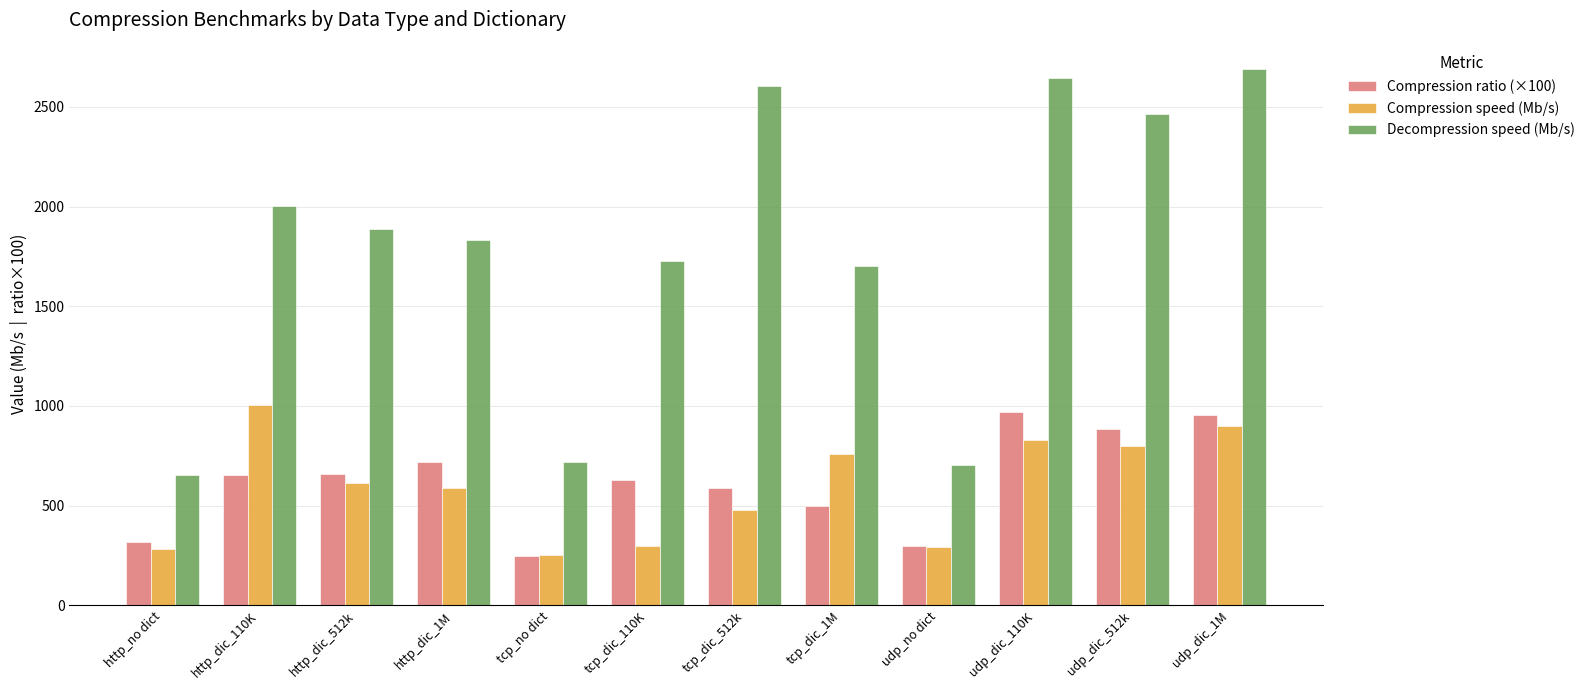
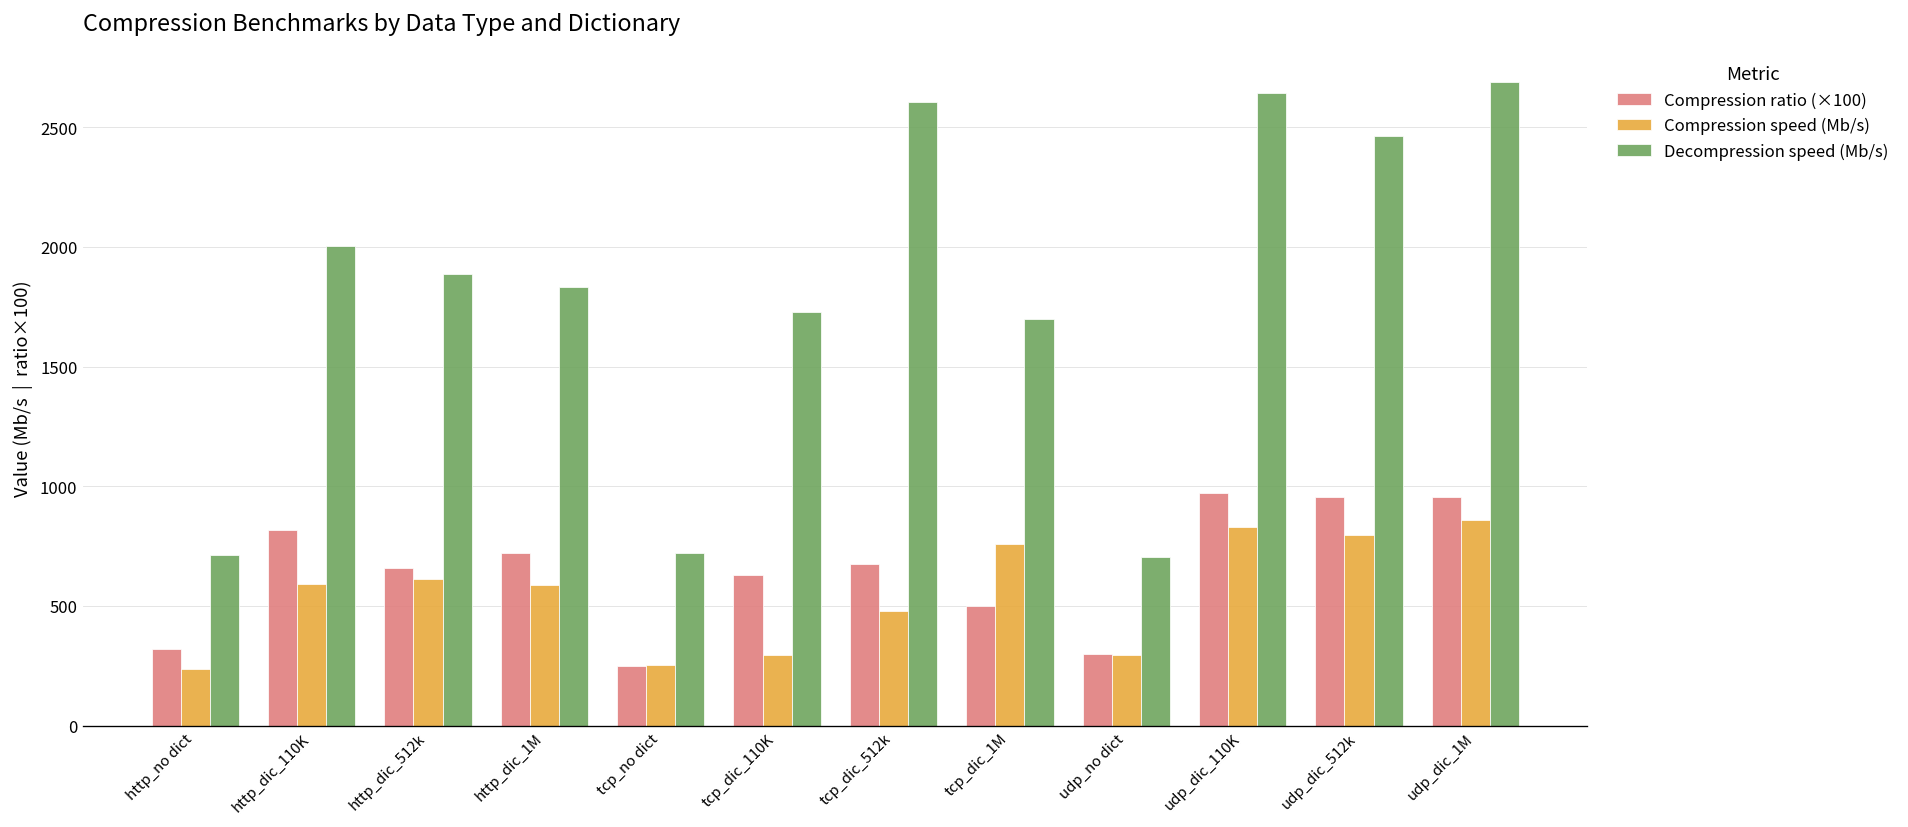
  {
    "Compression ratio (×100)": {
      "http_no dict": 320,
-     "http_dic_110K": 660,
+     "http_dic_110K": 820,
      "http_dic_512k": 660,
      "http_dic_1M": 720,
      "tcp_no dict": 250,
      "tcp_dic_110K": 630,
-     "tcp_dic_512k": 590,
+     "tcp_dic_512k": 680,
      "tcp_dic_1M": 500,
      "udp_no dict": 300,
      "udp_dic_110K": 970,
-     "udp_dic_512k": 890,
+     "udp_dic_512k": 960,
      "udp_dic_1M": 950
    },
    "Compression speed (Mb/s)": {
-     "http_no dict": 280,
-     "http_dic_110K": 1010,
+     "http_no dict": 240,
+     "http_dic_110K": 590,
      "http_dic_512k": 610,
      "http_dic_1M": 590,
      "tcp_no dict": 250,
      "tcp_dic_110K": 300,
      "tcp_dic_512k": 480,
      "tcp_dic_1M": 760,
      "udp_no dict": 290,
      "udp_dic_110K": 830,
      "udp_dic_512k": 800,
-     "udp_dic_1M": 900
+     "udp_dic_1M": 860
    },
    "Decompression speed (Mb/s)": {
-     "http_no dict": 650,
+     "http_no dict": 710,
      "http_dic_110K": 2000,
      "http_dic_512k": 1890,
      "http_dic_1M": 1830,
      "tcp_no dict": 720,
      "tcp_dic_110K": 1730,
      "tcp_dic_512k": 2600,
      "tcp_dic_1M": 1700,
      "udp_no dict": 700,
      "udp_dic_110K": 2640,
      "udp_dic_512k": 2460,
      "udp_dic_1M": 2690
    }
  }
